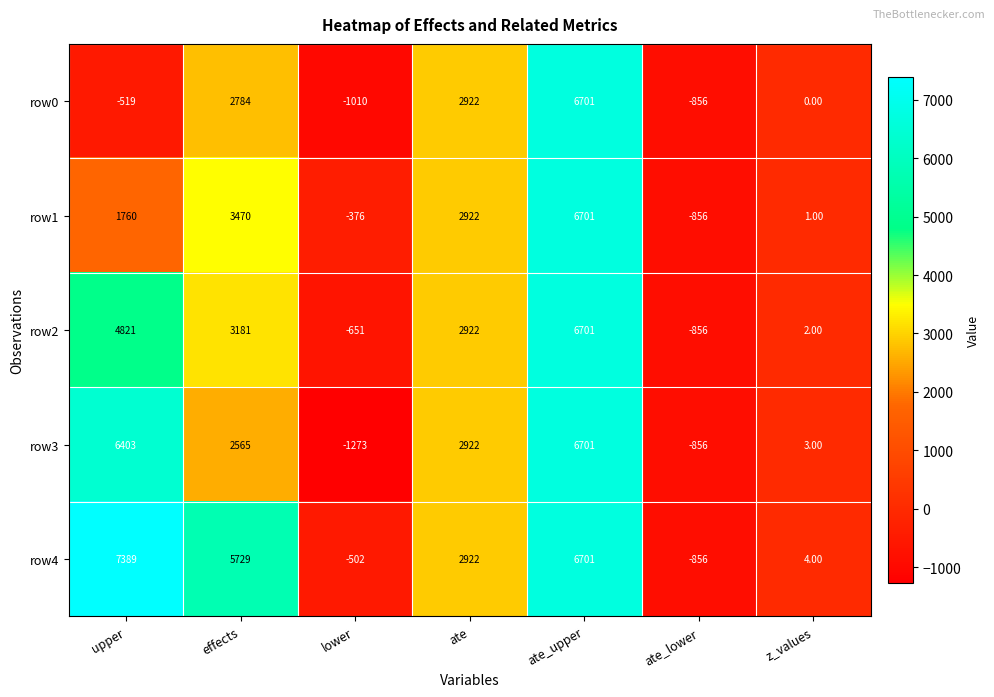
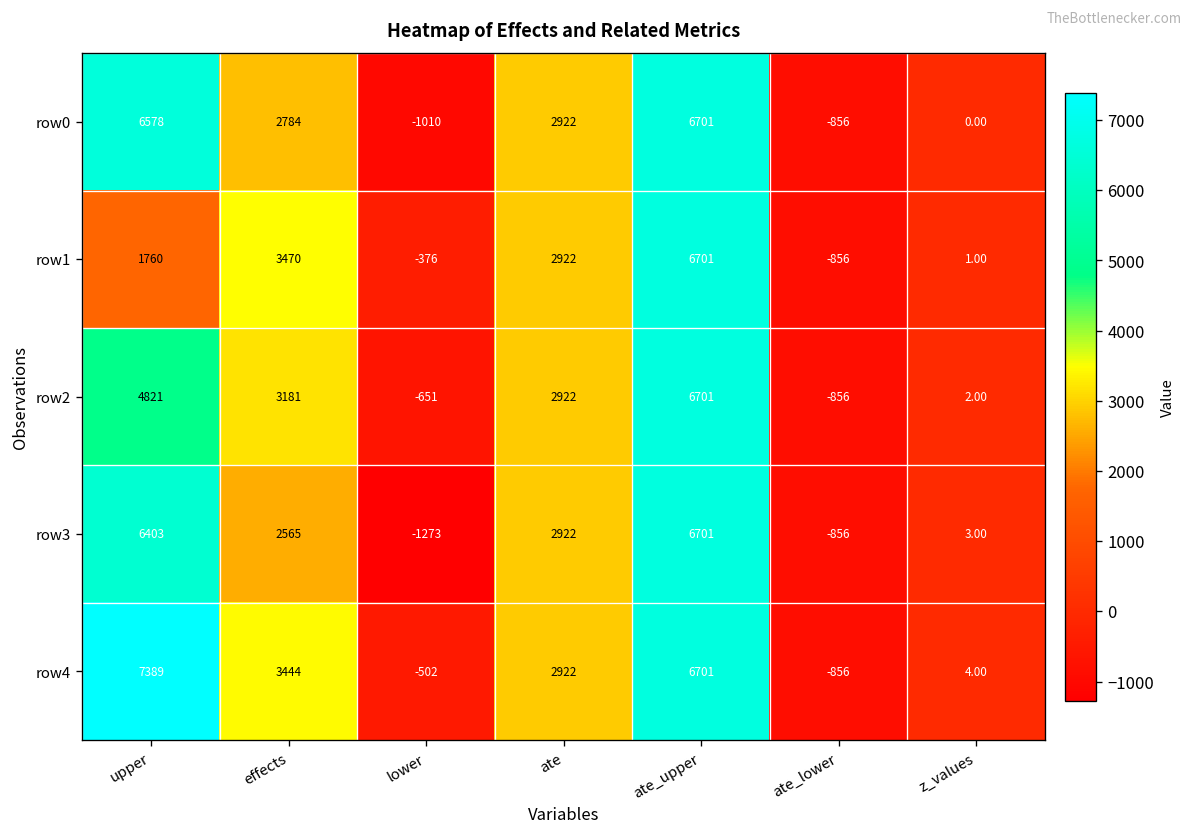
  {
    "row0": {
-     "upper": -519,
+     "upper": 6578,
      "effects": 2784,
      "lower": -1010,
      "ate": 2922,
      "ate_upper": 6701,
      "ate_lower": -856,
      "z_values": 0.00
    },
    "row1": {
      "upper": 1760,
      "effects": 3470,
      "lower": -376,
      "ate": 2922,
      "ate_upper": 6701,
      "ate_lower": -856,
      "z_values": 1.00
    },
    "row2": {
      "upper": 4821,
      "effects": 3181,
      "lower": -651,
      "ate": 2922,
      "ate_upper": 6701,
      "ate_lower": -856,
      "z_values": 2.00
    },
    "row3": {
      "upper": 6403,
      "effects": 2565,
      "lower": -1273,
      "ate": 2922,
      "ate_upper": 6701,
      "ate_lower": -856,
      "z_values": 3.00
    },
    "row4": {
      "upper": 7389,
-     "effects": 5729,
+     "effects": 3444,
      "lower": -502,
      "ate": 2922,
      "ate_upper": 6701,
      "ate_lower": -856,
      "z_values": 4.00
    }
  }
